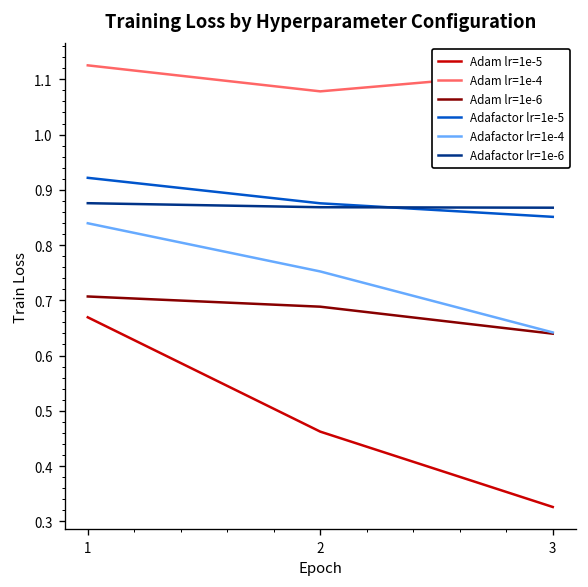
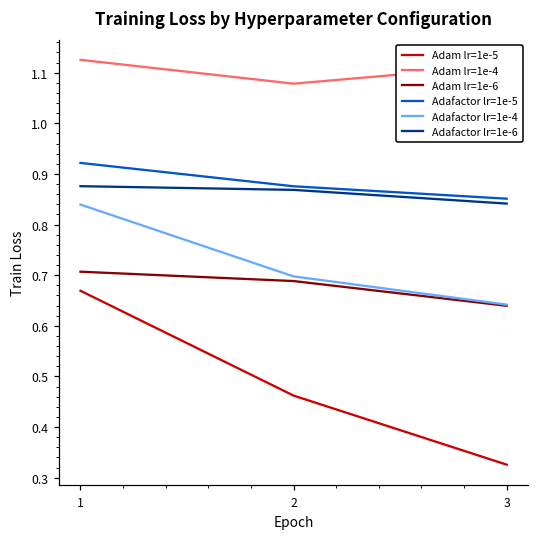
  {
    "Adam lr=1e-5": {
      "1": 0.67,
      "2": 0.46,
      "3": 0.33
    },
    "Adam lr=1e-4": {
      "1": 1.13,
      "2": 1.08
    },
    "Adam lr=1e-6": {
      "1": 0.71,
      "2": 0.69
    },
    "Adafactor lr=1e-5": {
      "1": 0.92,
      "2": 0.88,
      "3": 0.85
    },
    "Adafactor lr=1e-4": {
      "1": 0.84,
-     "2": 0.75
+     "2": 0.70
    },
    "Adafactor lr=1e-6": {
      "1": 0.88,
      "2": 0.87,
-     "3": 0.87
+     "3": 0.84
    }
  }
